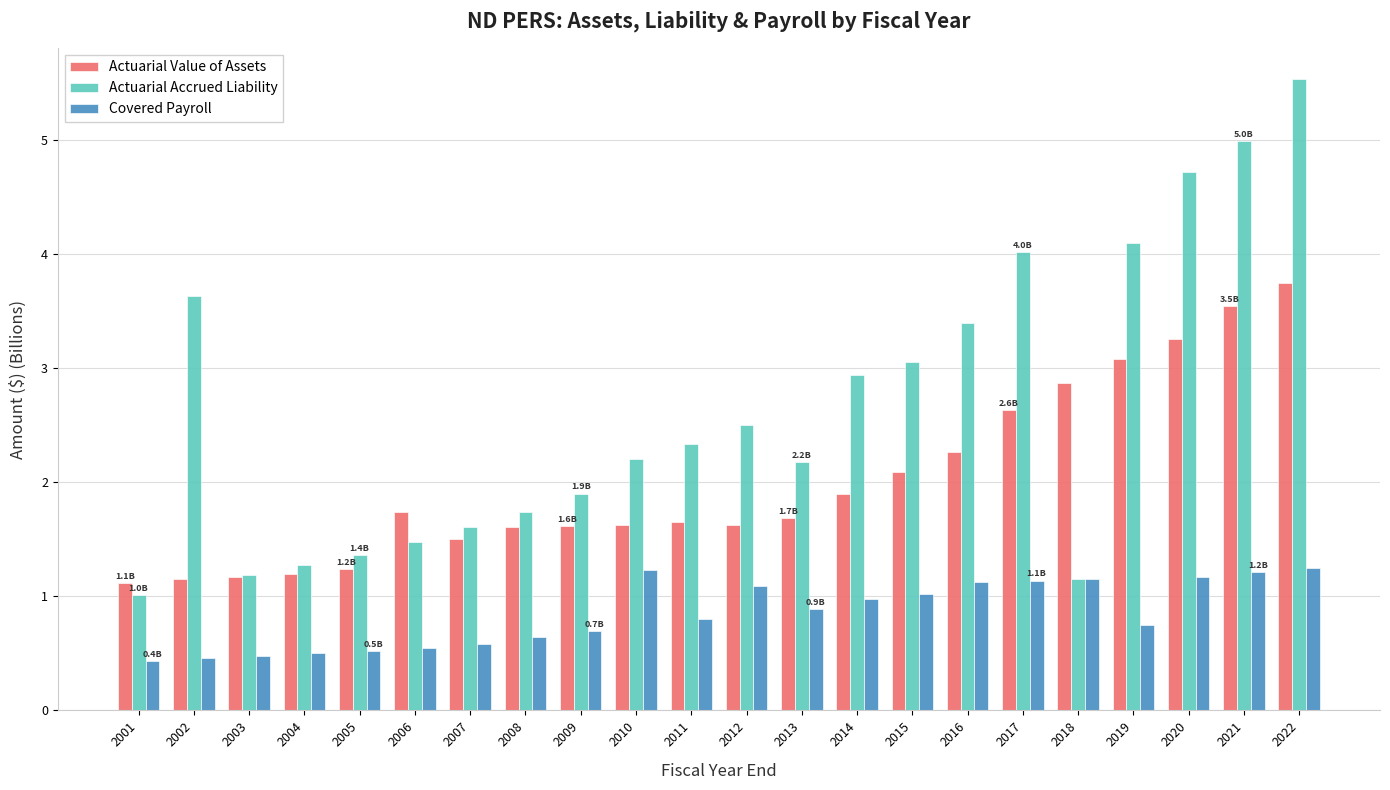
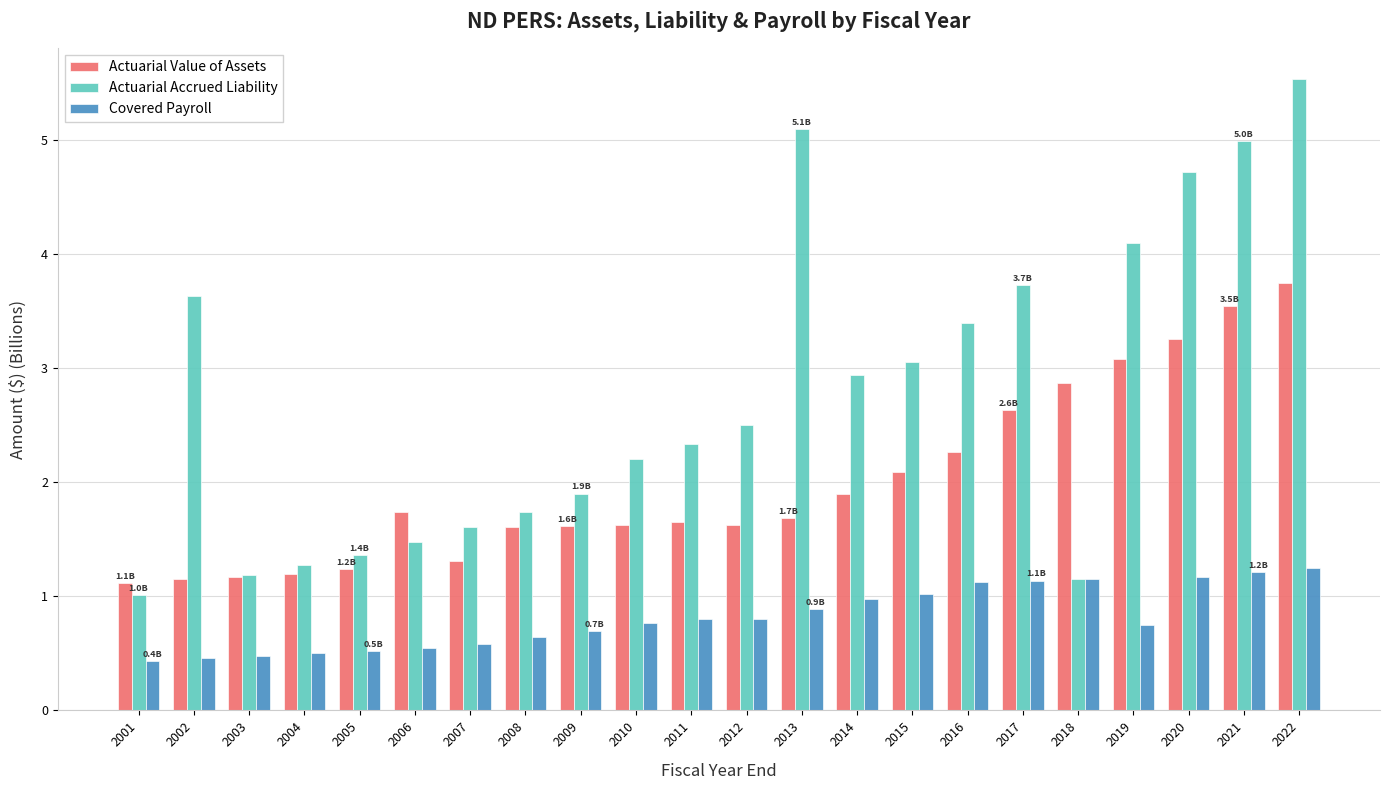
  {
    "Actuarial Value of Assets": {
      "2002": "1.15",
      "2003": "1.17",
      "2004": "1.20",
      "2006": "1.74",
-     "2007": "1.50",
+     "2007": "1.31",
      "2008": "1.61",
      "2010": "1.62",
      "2011": "1.65",
      "2012": "1.63",
      "2014": "1.90",
      "2015": "2.09",
      "2016": "2.27",
      "2018": "2.87",
      "2019": "3.08",
      "2020": "3.26",
      "2022": "3.75"
    },
    "Actuarial Accrued Liability": {
      "2001": "1.0B",
      "2005": "1.4B",
      "2009": "1.9B",
-     "2013": "2.2B",
-     "2017": "4.0B",
+     "2013": "5.1B",
+     "2017": "3.7B",
      "2021": "5.0B"
    },
    "Covered Payroll": {
      "2002": "0.46",
      "2003": "0.48",
      "2004": "0.50",
      "2006": "0.55",
      "2007": "0.58",
      "2008": "0.64",
-     "2010": "1.23",
+     "2010": "0.77",
      "2011": "0.80",
-     "2012": "1.09",
+     "2012": "0.80",
      "2014": "0.97",
      "2015": "1.02",
      "2016": "1.12",
      "2018": "1.15",
      "2019": "0.74",
      "2020": "1.17",
      "2022": "1.25"
    }
  }
